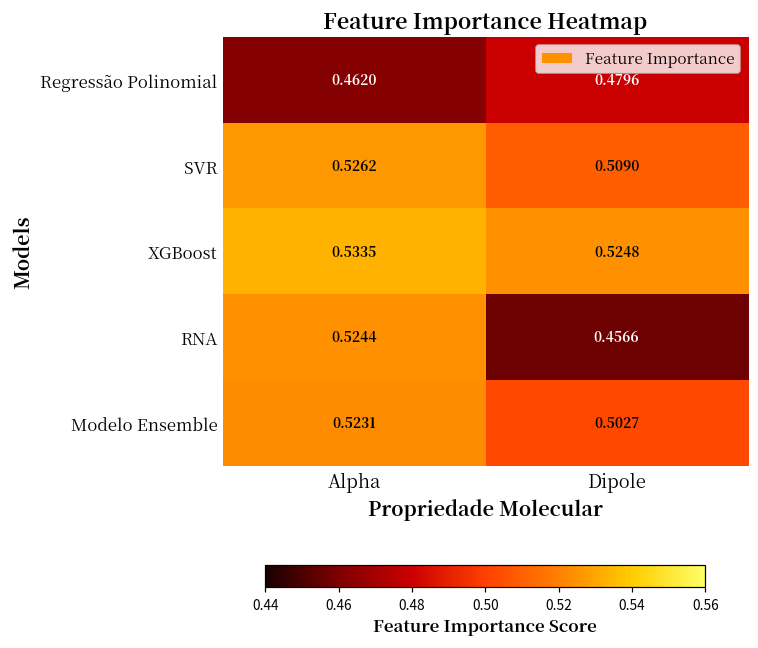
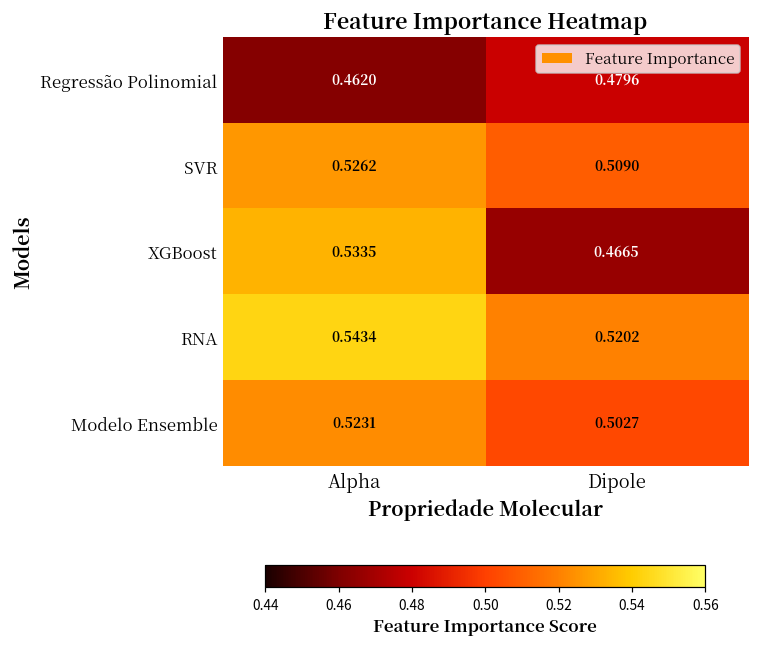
  {
    "Regressão Polinomial": {
      "Alpha": 0.4620
    },
    "SVR": {
      "Alpha": 0.5262,
      "Dipole": 0.5090
    },
    "XGBoost": {
      "Alpha": 0.5335,
-     "Dipole": 0.5248
+     "Dipole": 0.4665
    },
    "RNA": {
-     "Alpha": 0.5244,
-     "Dipole": 0.4566
+     "Alpha": 0.5434,
+     "Dipole": 0.5202
    },
    "Modelo Ensemble": {
      "Alpha": 0.5231,
      "Dipole": 0.5027
    }
  }
